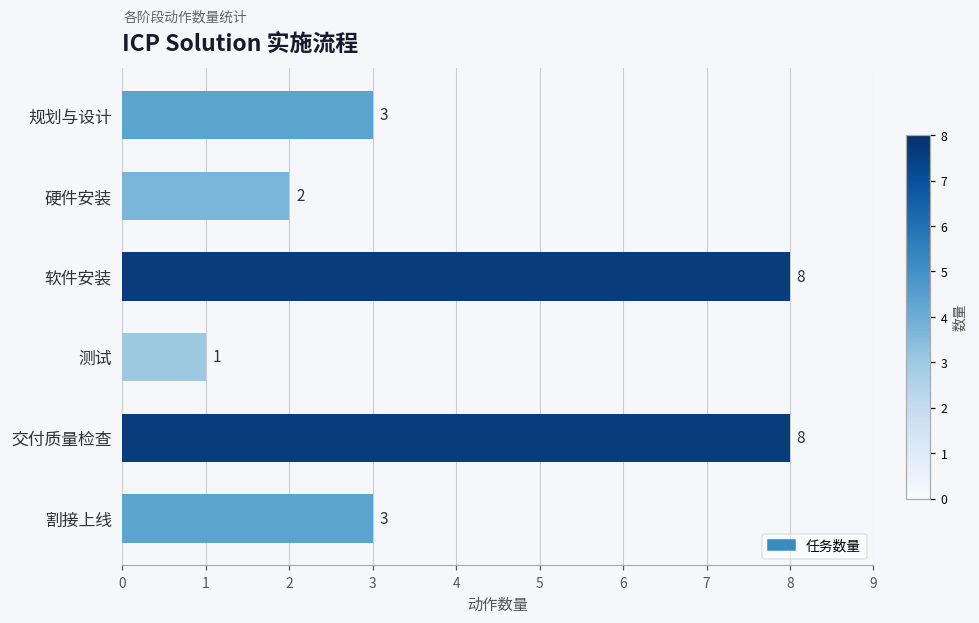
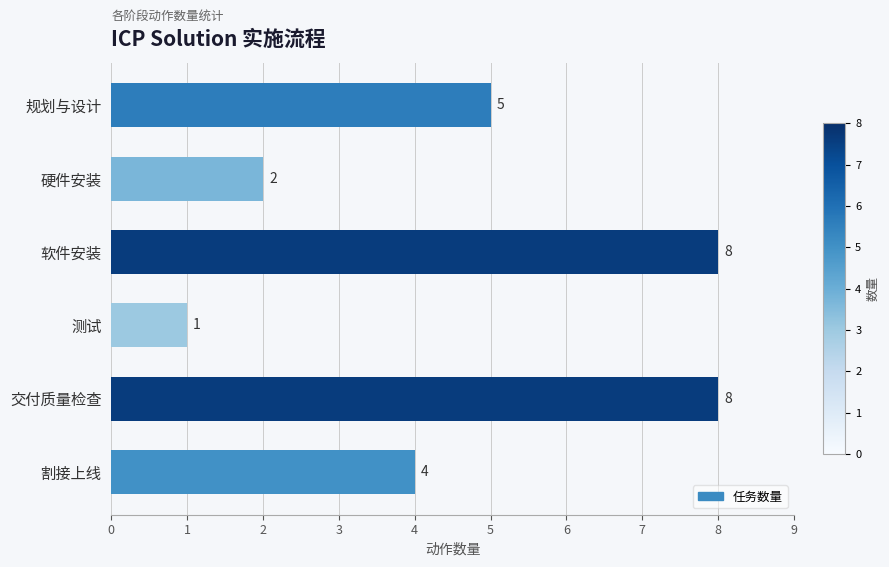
  {
-   "规划与设计": 3,
+   "规划与设计": 5,
    "硬件安装": 2,
    "软件安装": 8,
    "测试": 1,
    "交付质量检查": 8,
-   "割接上线": 3
+   "割接上线": 4
  }
